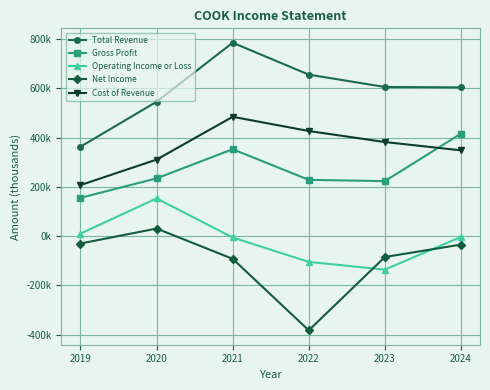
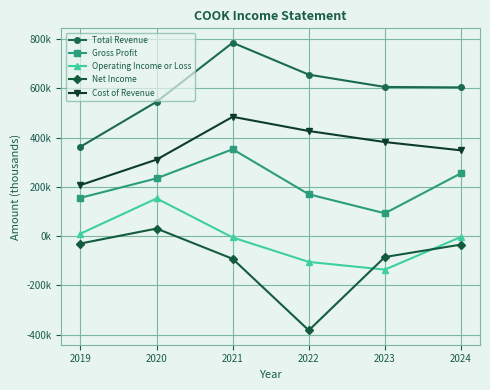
  {
    "Gross Profit": {
      "2019": 160000,
      "2020": 230000,
      "2021": 350000,
-     "2022": 230000,
-     "2023": 220000,
-     "2024": 420000
+     "2022": 170000,
+     "2023": 90000,
+     "2024": 260000
    },
    "Operating Income or Loss": {
      "2019": 10000,
      "2020": 150000,
      "2021": -10000,
      "2022": -100000,
      "2023": -140000,
      "2024": 0
    }
  }
